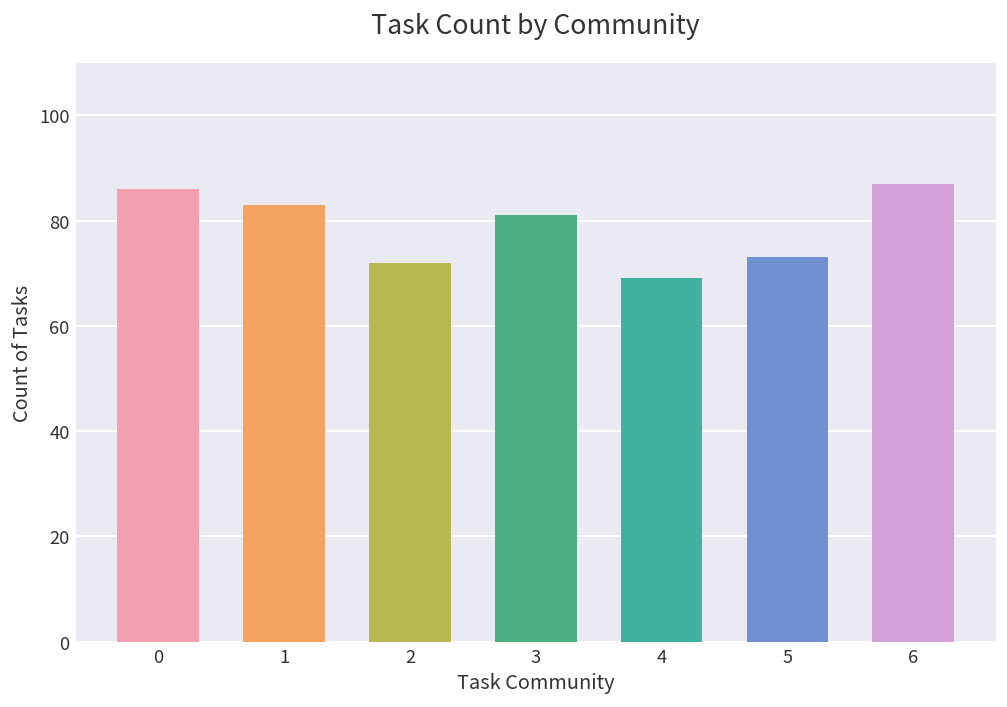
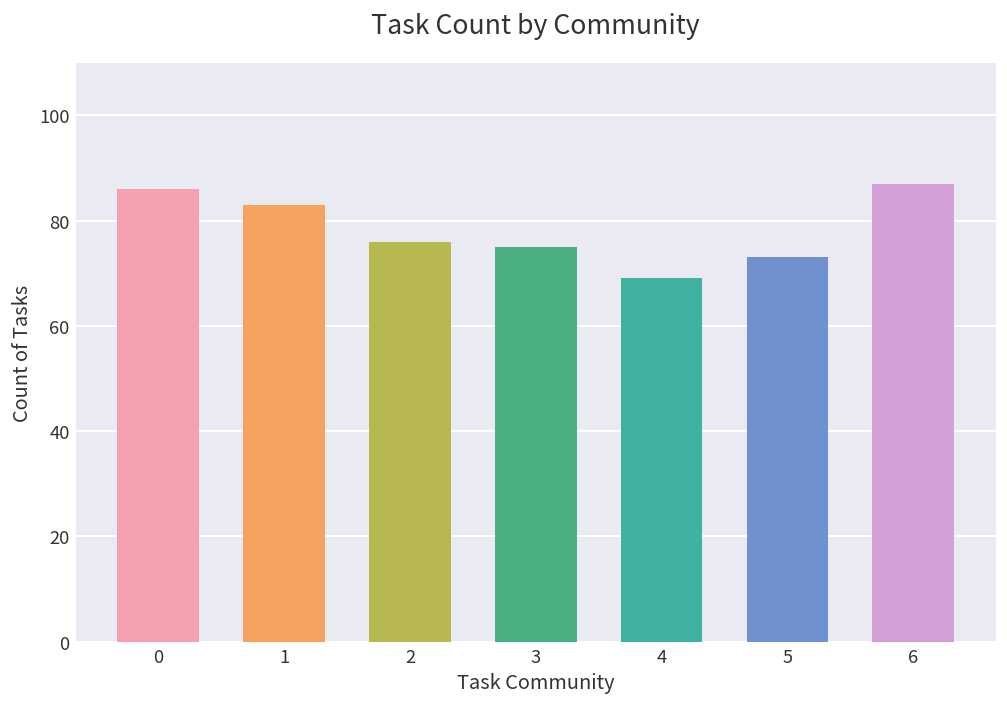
  {
    "0": 86,
    "1": 83,
-   "2": 72,
-   "3": 81,
+   "2": 76,
+   "3": 75,
    "4": 69,
    "5": 73,
    "6": 87
  }
